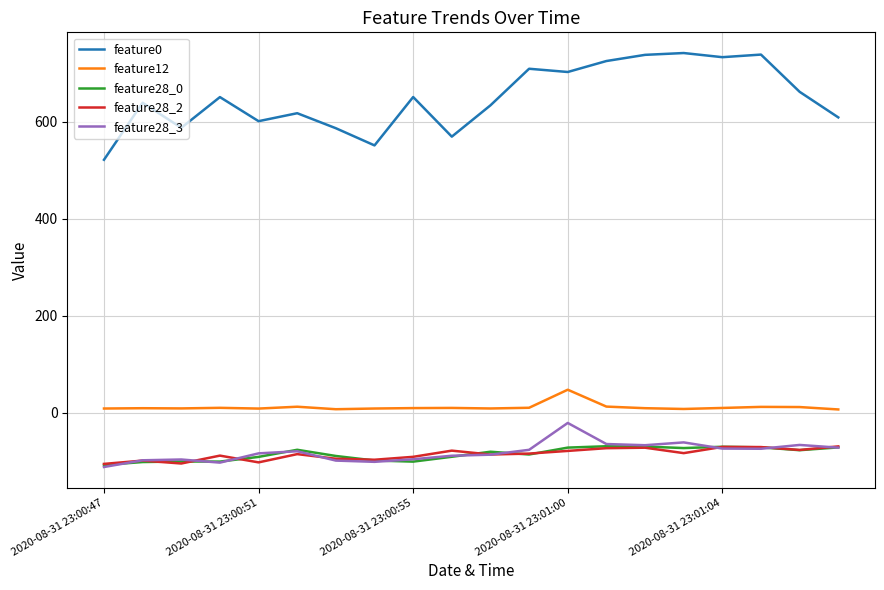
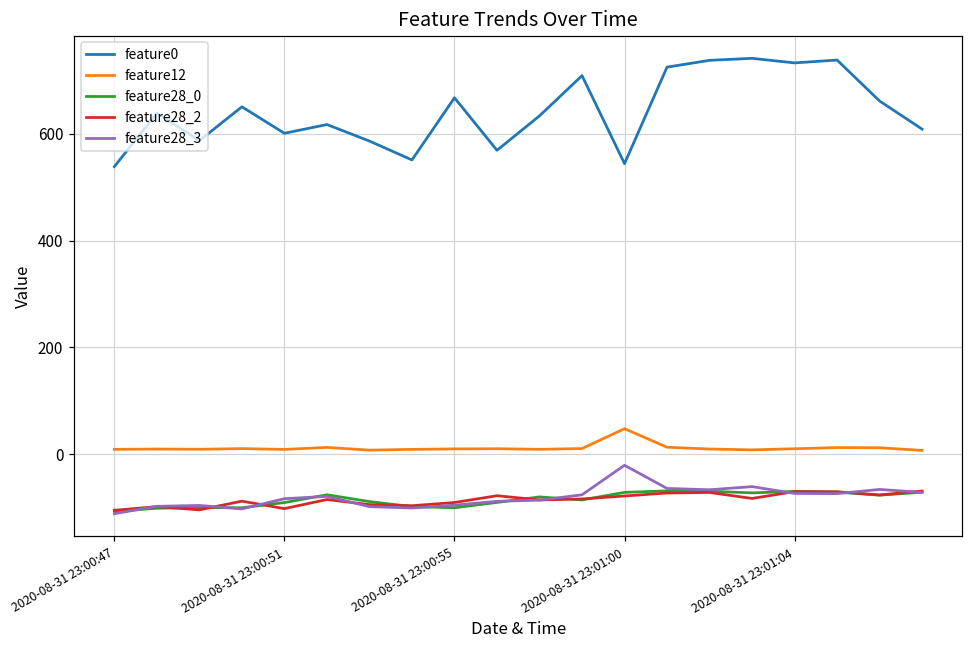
  {
    "feature0": {
-     "2020-08-31 23:00:47": 520,
+     "2020-08-31 23:00:47": 540,
      "2020-08-31 23:00:51": 600,
-     "2020-08-31 23:00:55": 650,
-     "2020-08-31 23:01:00": 700,
+     "2020-08-31 23:00:55": 670,
+     "2020-08-31 23:01:00": 540,
      "2020-08-31 23:01:04": 730
    },
    "feature12": {
      "2020-08-31 23:00:47": 10,
      "2020-08-31 23:00:51": 10,
      "2020-08-31 23:00:55": 10,
      "2020-08-31 23:01:00": 50,
      "2020-08-31 23:01:04": 10
    },
    "feature28_0": {
      "2020-08-31 23:00:51": -90,
      "2020-08-31 23:01:00": -70
    },
    "feature28_2": {
      "2020-08-31 23:00:51": -100,
      "2020-08-31 23:01:00": -80
    },
    "feature28_3": {
      "2020-08-31 23:00:51": -80,
      "2020-08-31 23:01:00": -20
    }
  }
